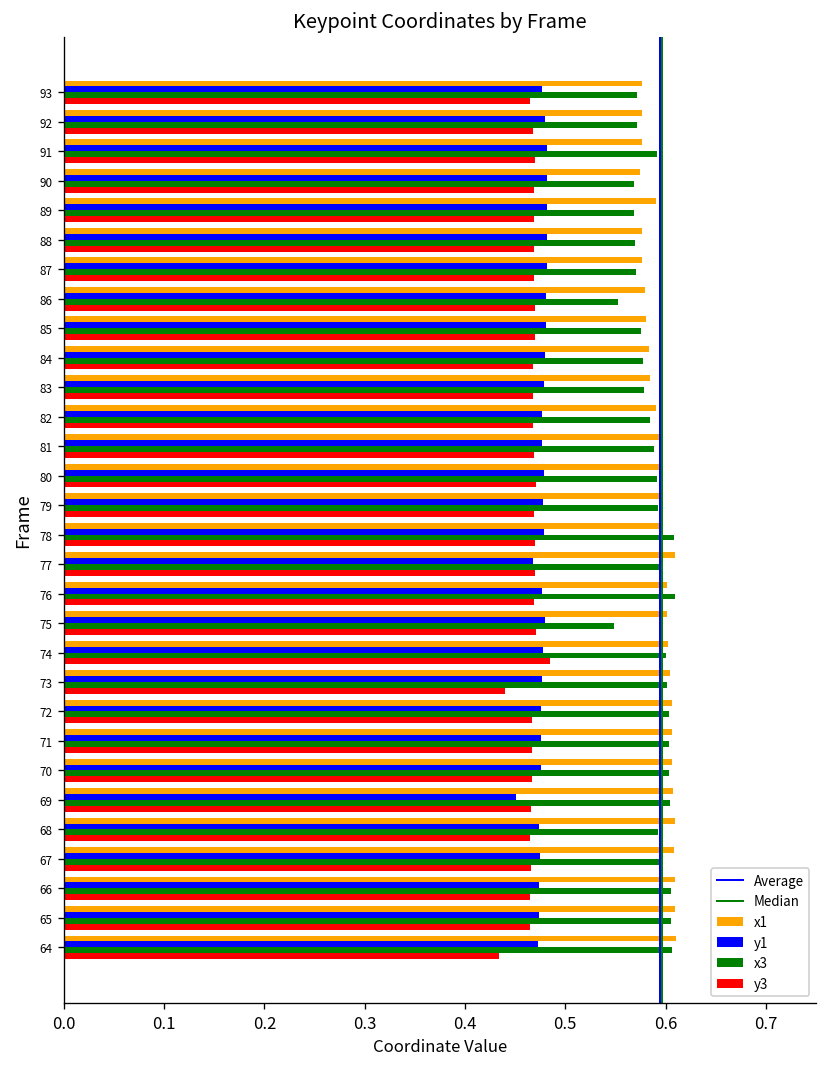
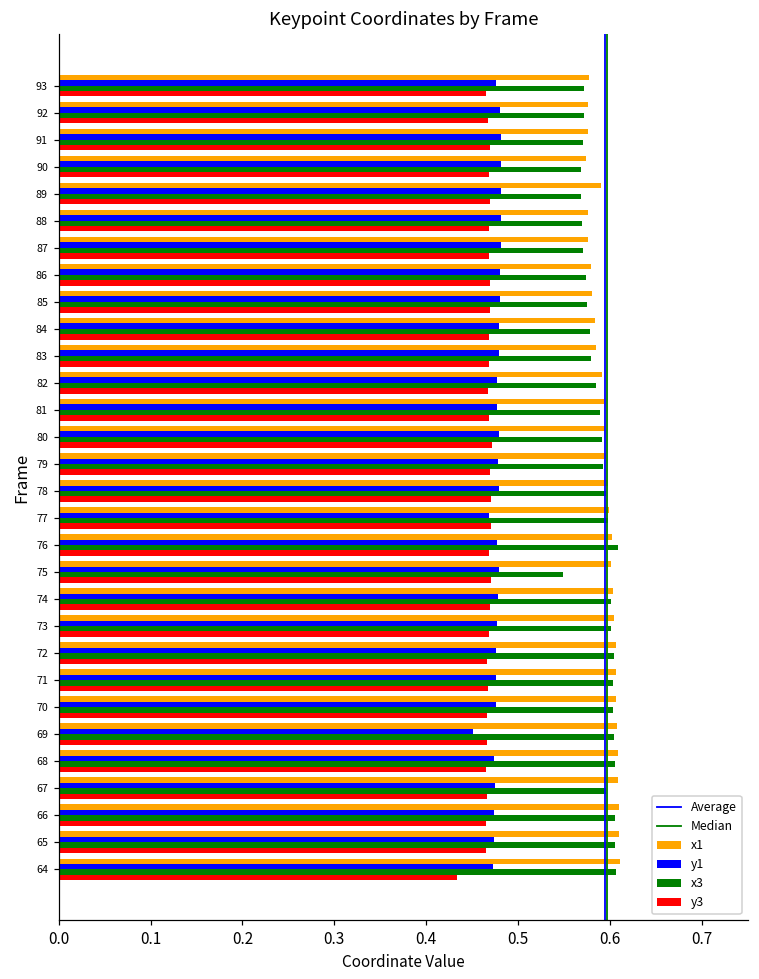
  {
    "x1": {
      "93": 0.58,
      "92": 0.58,
      "91": 0.58,
      "90": 0.57,
      "89": 0.59,
      "88": 0.58,
      "87": 0.58,
      "86": 0.58,
      "85": 0.58,
      "84": 0.58,
      "83": 0.58,
      "82": 0.59,
      "81": 0.59,
      "80": 0.59,
      "79": 0.60,
      "78": 0.60,
-     "77": 0.61,
+     "77": 0.60,
      "76": 0.60,
      "75": 0.60,
      "74": 0.60,
      "73": 0.60,
      "72": 0.61,
      "71": 0.61,
      "70": 0.61,
      "69": 0.61,
      "68": 0.61,
      "67": 0.61,
      "66": 0.61,
      "65": 0.61,
      "64": 0.61
    },
    "y1": {
      "93": 0.48,
      "92": 0.48,
      "91": 0.48,
      "90": 0.48,
      "89": 0.48,
      "88": 0.48,
      "87": 0.48,
      "86": 0.48,
      "85": 0.48,
      "84": 0.48,
      "83": 0.48,
      "82": 0.48,
      "81": 0.48,
      "80": 0.48,
      "79": 0.48,
      "78": 0.48,
      "77": 0.47,
      "76": 0.48,
      "75": 0.48,
      "74": 0.48,
      "73": 0.48,
      "72": 0.48,
      "71": 0.48,
      "70": 0.48,
      "69": 0.45,
      "68": 0.47,
      "67": 0.47,
      "66": 0.47,
      "65": 0.47,
      "64": 0.47
    },
    "x3": {
      "93": 0.57,
      "92": 0.57,
-     "91": 0.59,
+     "91": 0.57,
      "90": 0.57,
      "89": 0.57,
      "88": 0.57,
      "87": 0.57,
-     "86": 0.55,
+     "86": 0.57,
      "85": 0.58,
      "84": 0.58,
      "83": 0.58,
      "82": 0.58,
      "81": 0.59,
      "80": 0.59,
      "79": 0.59,
-     "78": 0.61,
+     "78": 0.60,
      "77": 0.60,
      "76": 0.61,
      "75": 0.55,
      "74": 0.60,
      "73": 0.60,
      "72": 0.60,
      "71": 0.60,
      "70": 0.60,
      "69": 0.60,
-     "68": 0.59,
+     "68": 0.61,
      "67": 0.60,
      "66": 0.61,
      "65": 0.61,
      "64": 0.61
    },
    "y3": {
      "93": 0.46,
      "92": 0.47,
      "91": 0.47,
      "90": 0.47,
      "89": 0.47,
      "88": 0.47,
      "87": 0.47,
      "86": 0.47,
      "85": 0.47,
      "84": 0.47,
      "83": 0.47,
      "82": 0.47,
      "81": 0.47,
      "80": 0.47,
      "79": 0.47,
      "78": 0.47,
      "77": 0.47,
      "76": 0.47,
      "75": 0.47,
-     "74": 0.48,
-     "73": 0.44,
+     "74": 0.47,
+     "73": 0.47,
      "72": 0.47,
      "71": 0.47,
      "70": 0.47,
      "69": 0.47,
      "68": 0.47,
      "67": 0.47,
      "66": 0.46,
      "65": 0.46,
      "64": 0.43
    }
  }
